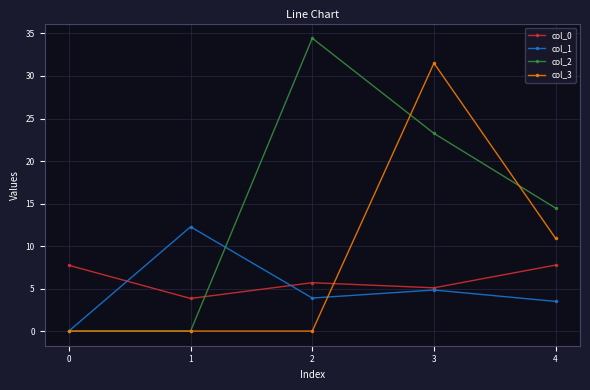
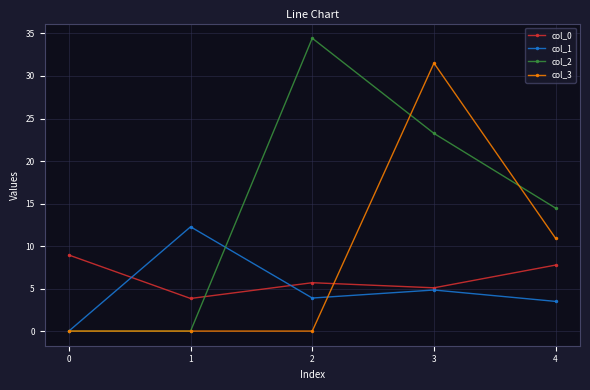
  {
    "col_0": {
-     "0": 8,
+     "0": 9,
      "1": 4,
      "2": 6,
      "4": 8
    },
    "col_1": {
      "1": 12,
      "2": 4,
      "4": 3
    },
    "col_2": {
      "2": 34,
      "3": 23,
      "4": 14
    },
    "col_3": {
      "2": 0,
      "3": 32,
      "4": 11
    }
  }
